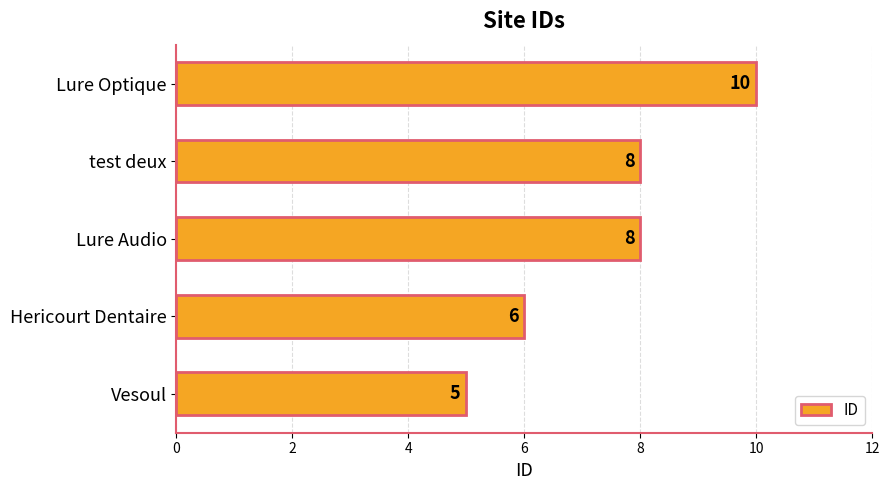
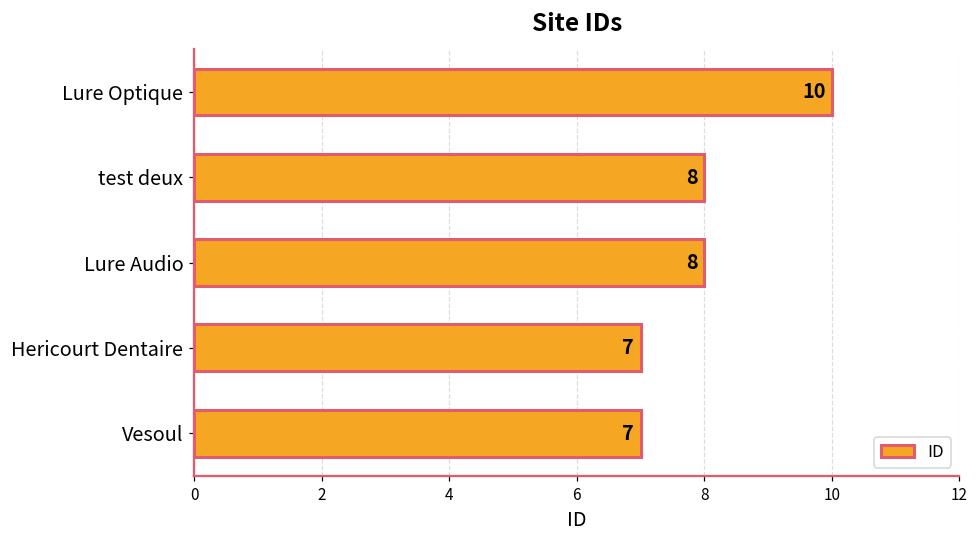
  {
    "Lure Optique": 10,
    "test deux": 8,
    "Lure Audio": 8,
-   "Hericourt Dentaire": 6,
-   "Vesoul": 5
+   "Hericourt Dentaire": 7,
+   "Vesoul": 7
  }
